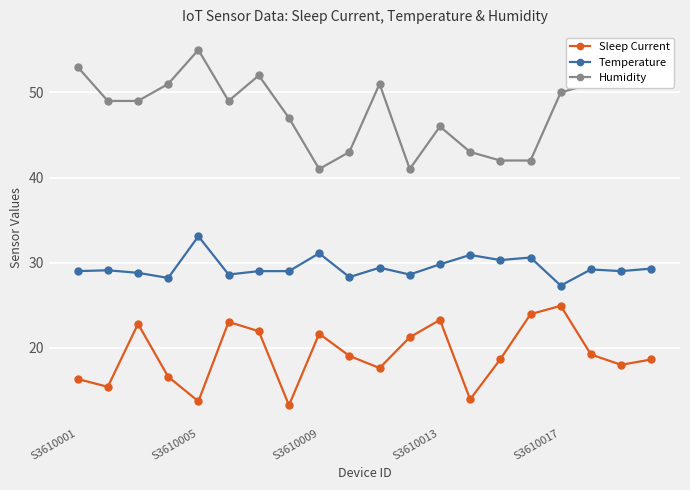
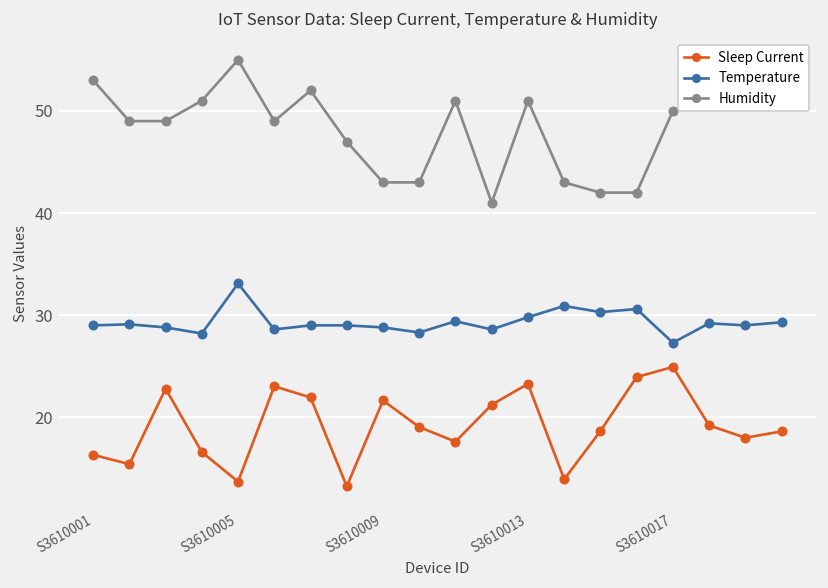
  {
    "Sleep Current": {
      "S3610001": 16,
      "S3610005": 14,
      "S3610009": 22,
      "S3610013": 23,
      "S3610017": 25
    },
    "Temperature": {
      "S3610001": 29,
      "S3610005": 33,
-     "S3610009": 31,
+     "S3610009": 29,
      "S3610013": 30,
      "S3610017": 27
    },
    "Humidity": {
      "S3610001": 53,
      "S3610005": 55,
-     "S3610009": 41,
-     "S3610013": 46,
+     "S3610009": 43,
+     "S3610013": 51,
      "S3610017": 50
    }
  }
